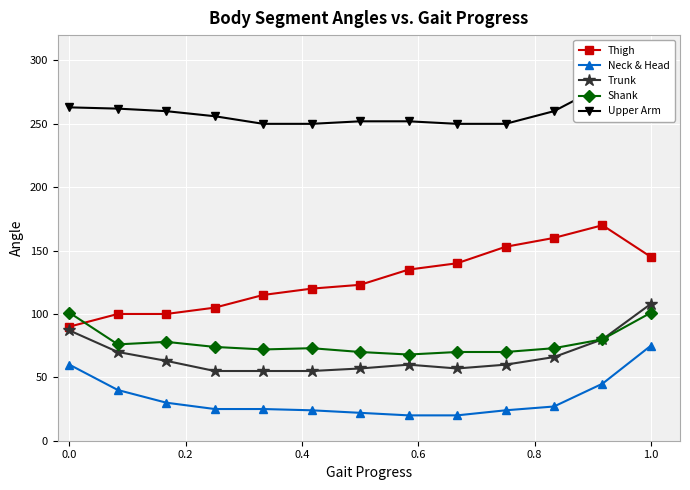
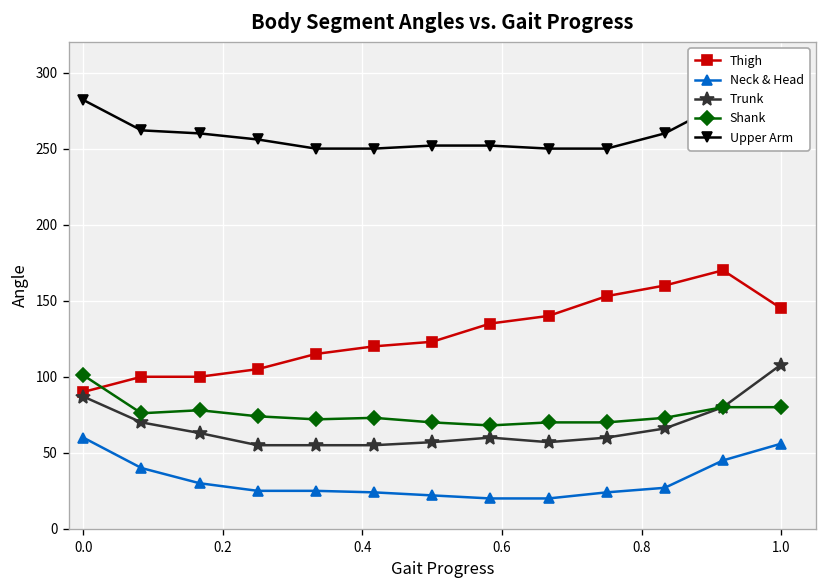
  {
    "Thigh": {
      "0.0": 90,
      "1.0": 145
    },
    "Neck & Head": {
      "0.0": 60,
-     "1.0": 75
+     "1.0": 56
    },
    "Trunk": {
      "0.0": 87,
      "1.0": 108
    },
    "Shank": {
      "0.0": 101,
-     "1.0": 101
+     "1.0": 80
    },
    "Upper Arm": {
-     "0.0": 263
+     "0.0": 282
    }
  }
